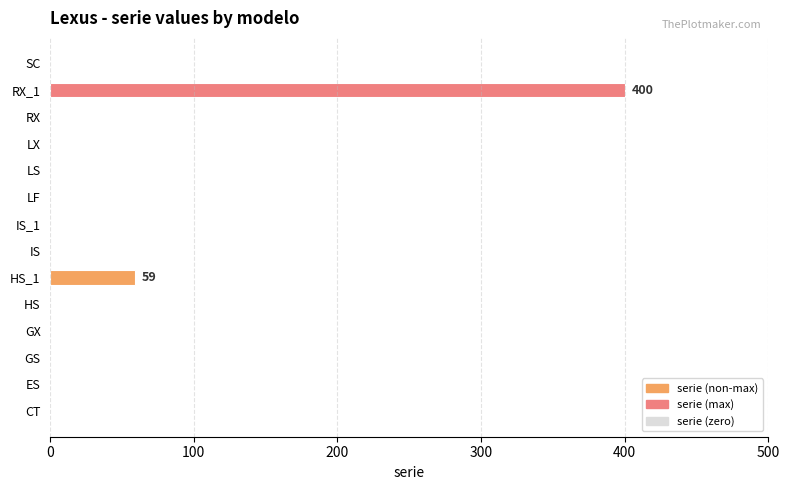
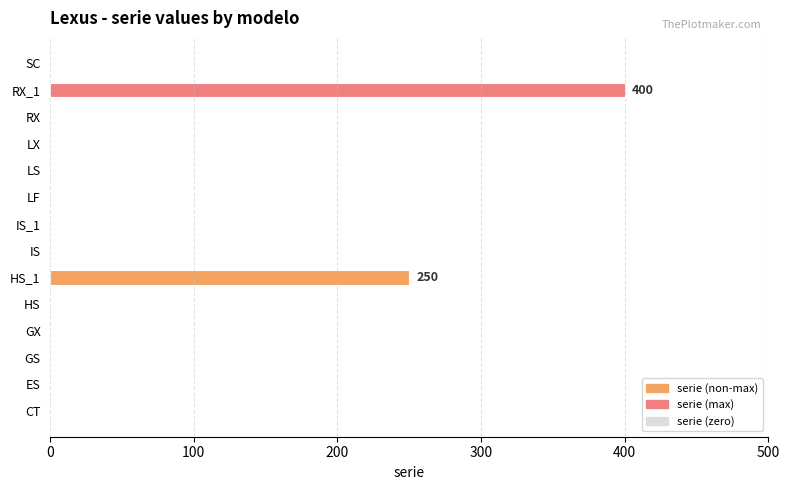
  {
    "RX_1": 400,
-   "HS_1": 59
+   "HS_1": 250
  }
